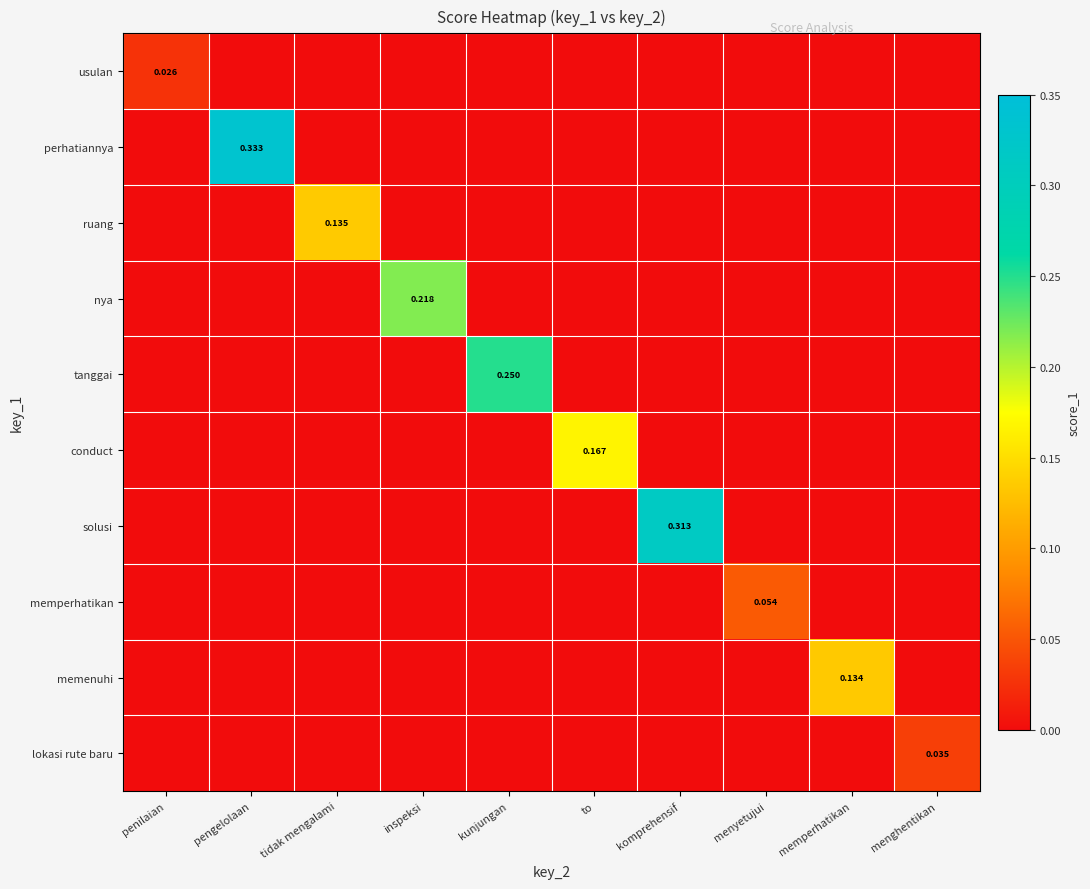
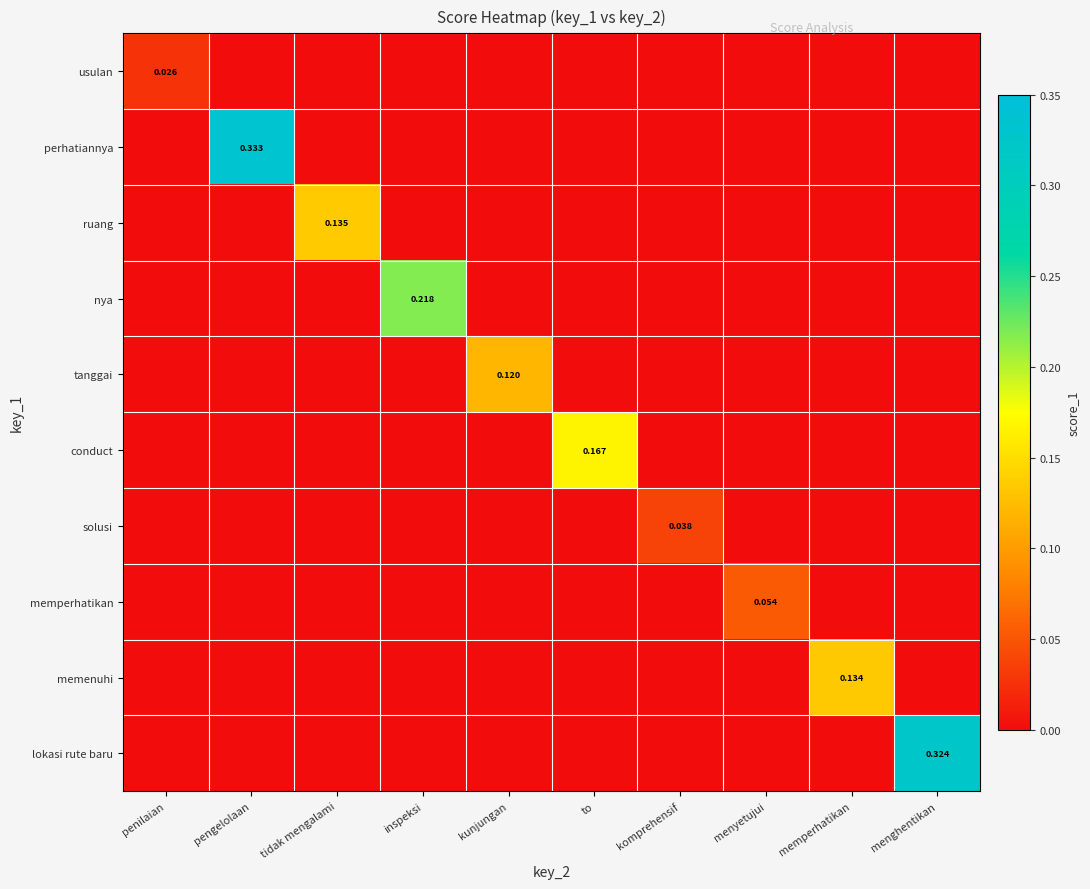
  {
    "usulan": {
      "penilaian": 0.026
    },
    "perhatiannya": {
      "pengelolaan": 0.333
    },
    "ruang": {
      "tidak mengalami": 0.135
    },
    "nya": {
      "inspeksi": 0.218
    },
    "tanggai": {
-     "kunjungan": 0.250
+     "kunjungan": 0.120
    },
    "conduct": {
      "to": 0.167
    },
    "solusi": {
-     "komprehensif": 0.313
+     "komprehensif": 0.038
    },
    "memperhatikan": {
      "menyetujui": 0.054
    },
    "memenuhi": {
      "memperhatikan": 0.134
    },
    "lokasi rute baru": {
-     "menghentikan": 0.035
+     "menghentikan": 0.324
    }
  }
